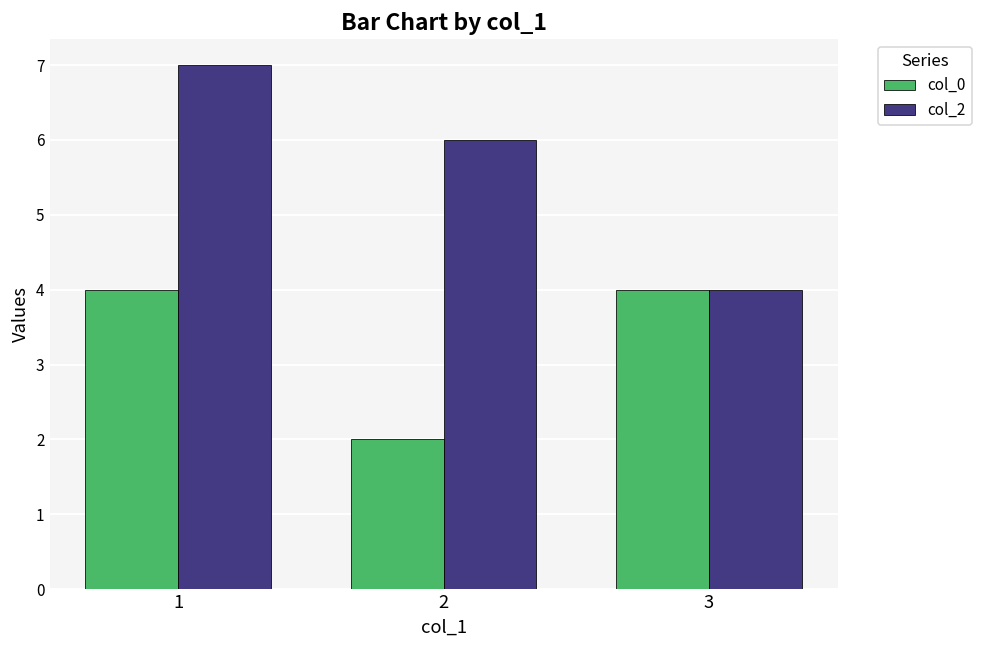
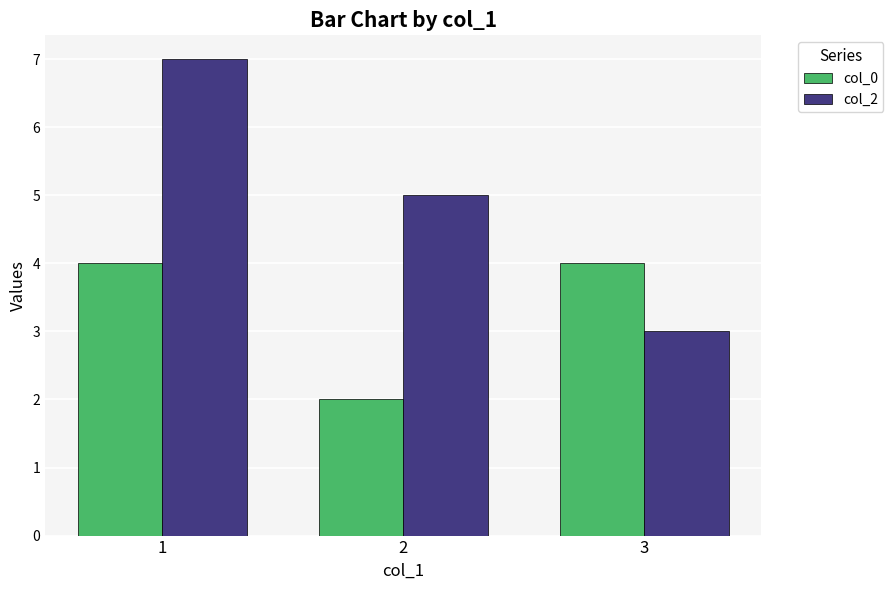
  {
    "col_0": {
      "1": 4,
      "2": 2,
      "3": 4
    },
    "col_2": {
      "1": 7,
-     "2": 6,
-     "3": 4
+     "2": 5,
+     "3": 3
    }
  }
